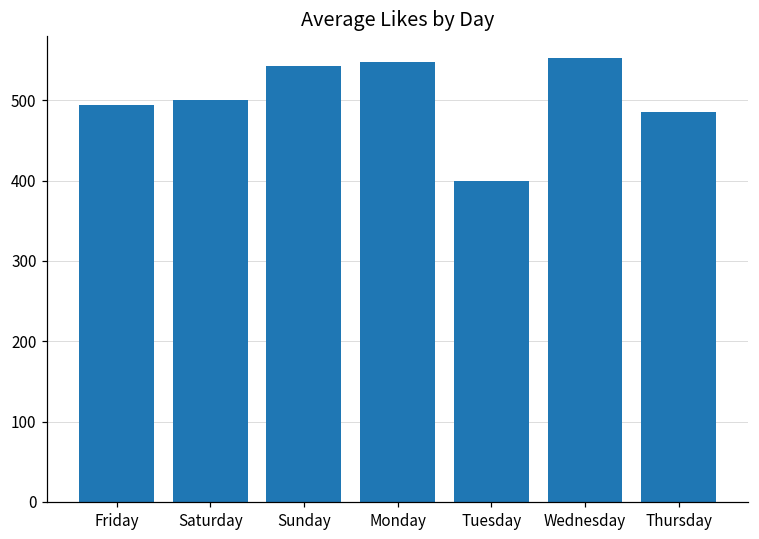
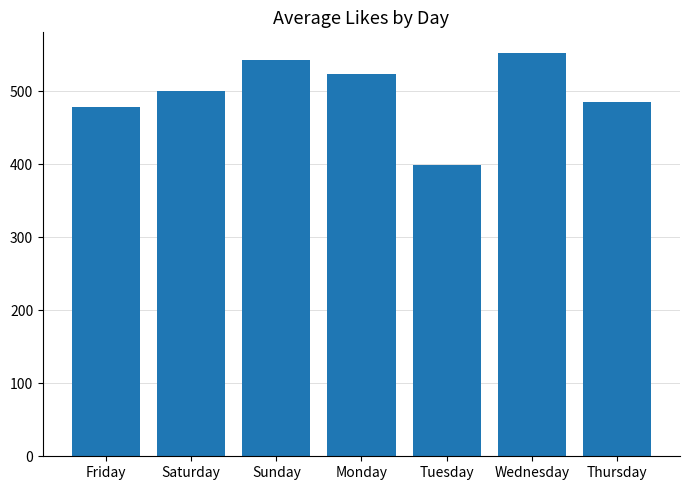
  {
-   "Friday": 490,
+   "Friday": 480,
    "Saturday": 500,
    "Sunday": 540,
-   "Monday": 550,
+   "Monday": 520,
    "Tuesday": 400,
    "Wednesday": 550,
    "Thursday": 490
  }
